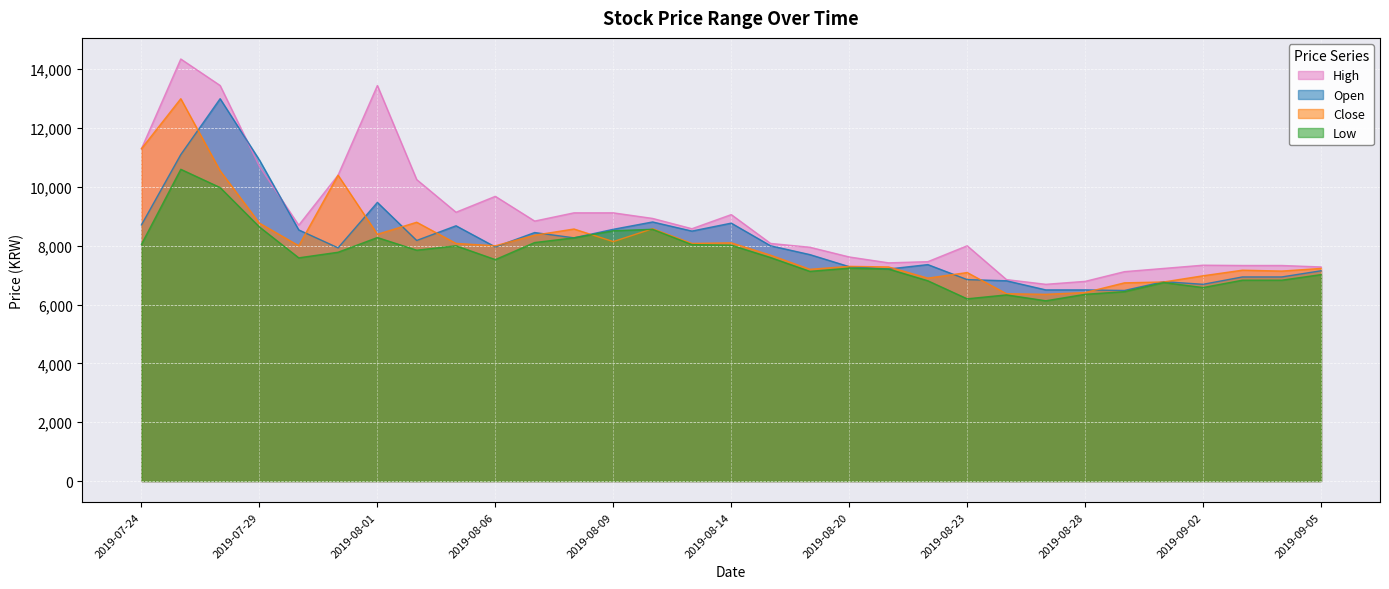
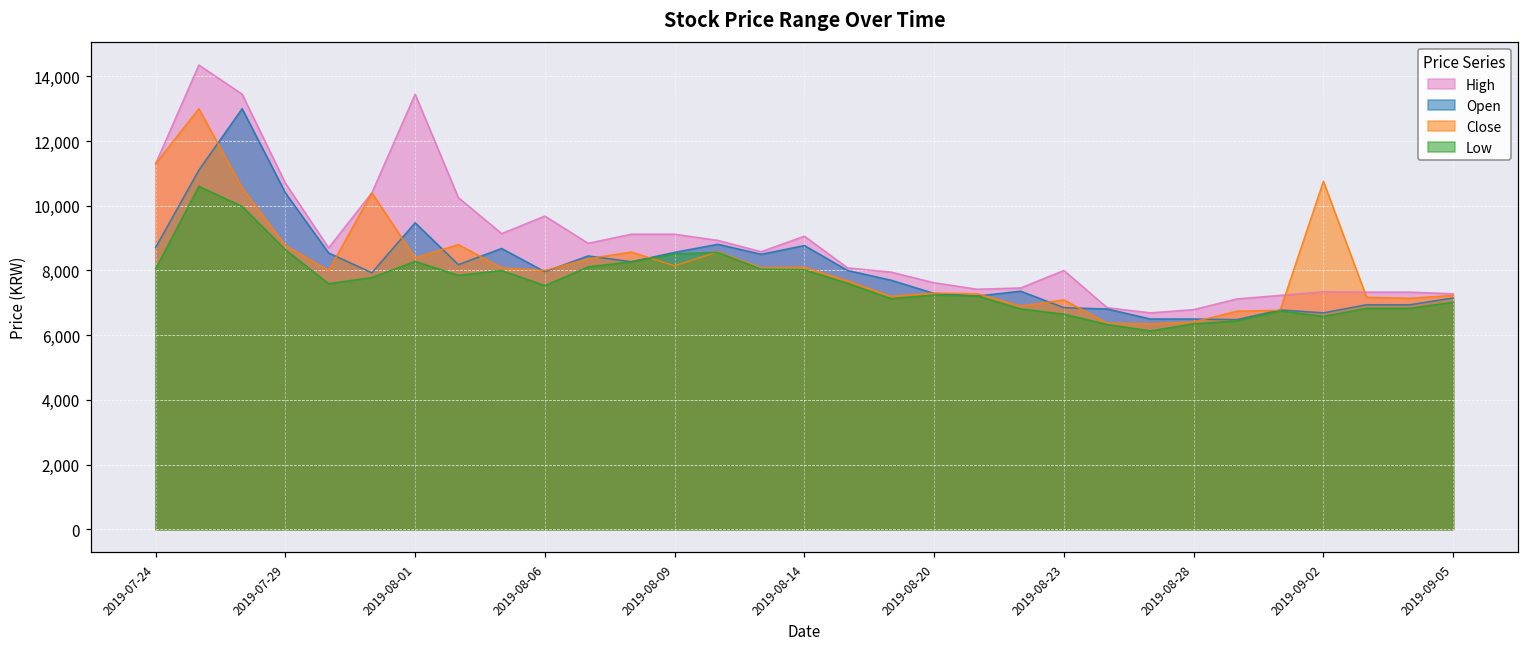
  {
    "High": {
      "2019-07-29": "10,700",
      "2019-08-01": "13,400",
      "2019-08-06": "9,700",
      "2019-08-09": "9,100",
      "2019-08-14": "9,100",
      "2019-08-20": "7,600",
      "2019-08-23": "8,000",
      "2019-08-28": "6,800",
      "2019-09-02": "7,300"
    },
    "Open": {
      "2019-07-24": "8,700",
-     "2019-07-29": "10,900",
+     "2019-07-29": "10,400",
      "2019-08-01": "9,500",
      "2019-08-14": "8,800",
      "2019-08-23": "6,900",
      "2019-08-28": "6,500",
      "2019-09-02": "6,700"
    },
    "Close": {
      "2019-07-29": "8,800",
      "2019-08-01": "8,400",
      "2019-08-09": "8,100",
      "2019-08-23": "7,100",
-     "2019-09-02": "7,000"
+     "2019-09-02": "10,800"
    },
    "Low": {
      "2019-07-24": "8,100",
      "2019-07-29": "8,600",
      "2019-08-01": "8,300",
      "2019-08-06": "7,500",
-     "2019-08-23": "6,200",
+     "2019-08-23": "6,700",
      "2019-09-02": "6,600",
      "2019-09-05": "7,000"
    }
  }
